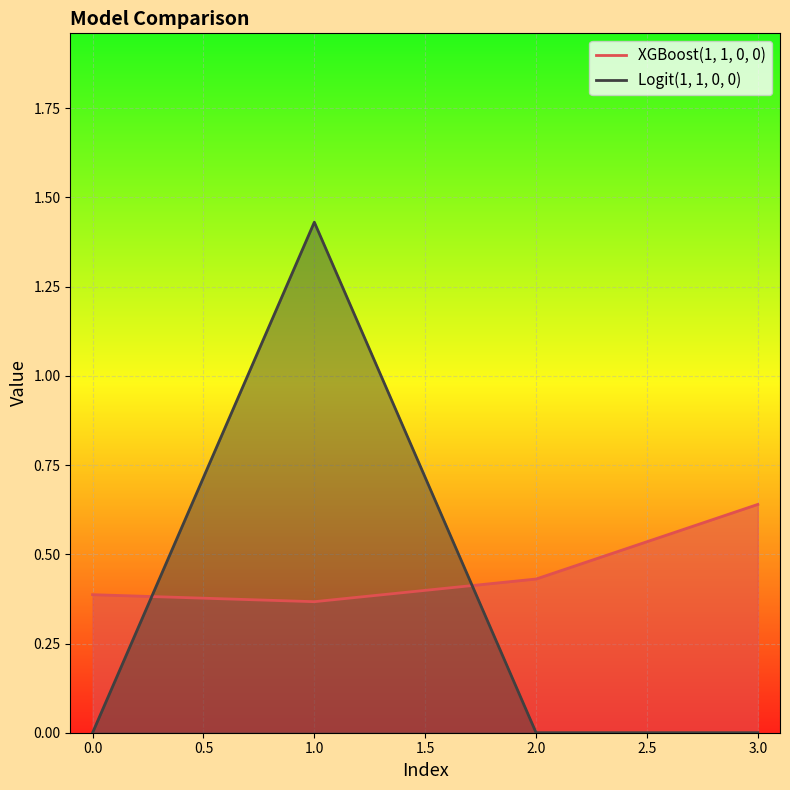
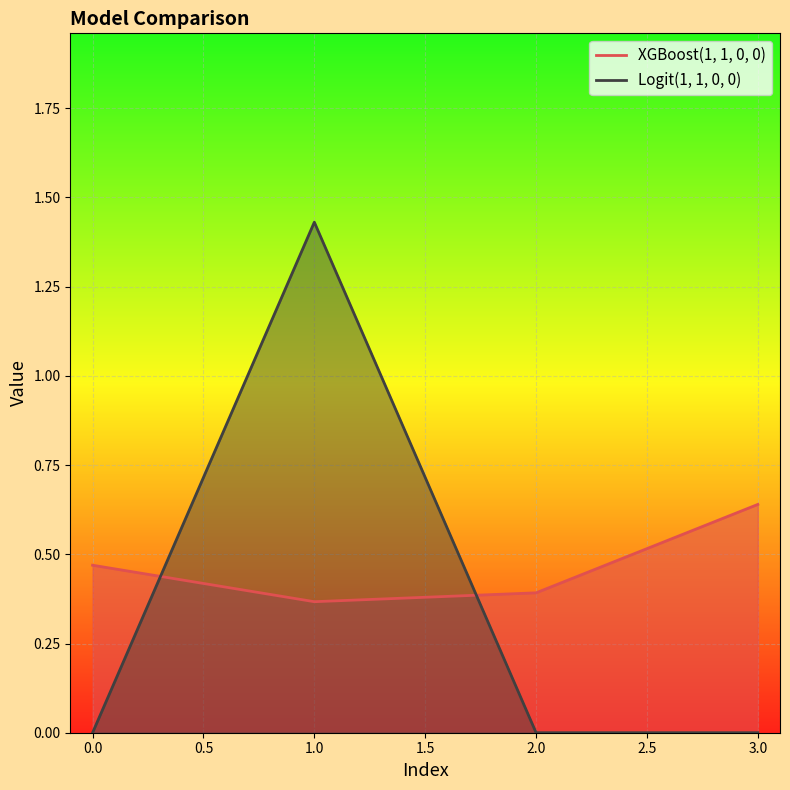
  {
    "XGBoost(1, 1, 0, 0)": {
-     "0.0": 0.39,
+     "0.0": 0.47,
      "1.0": 0.37,
-     "2.0": 0.43,
+     "2.0": 0.39,
      "3.0": 0.64
    },
    "Logit(1, 1, 0, 0)": {
      "0.0": 0.00,
      "1.0": 1.43,
      "2.0": 0.00,
      "3.0": 0.00
    }
  }
